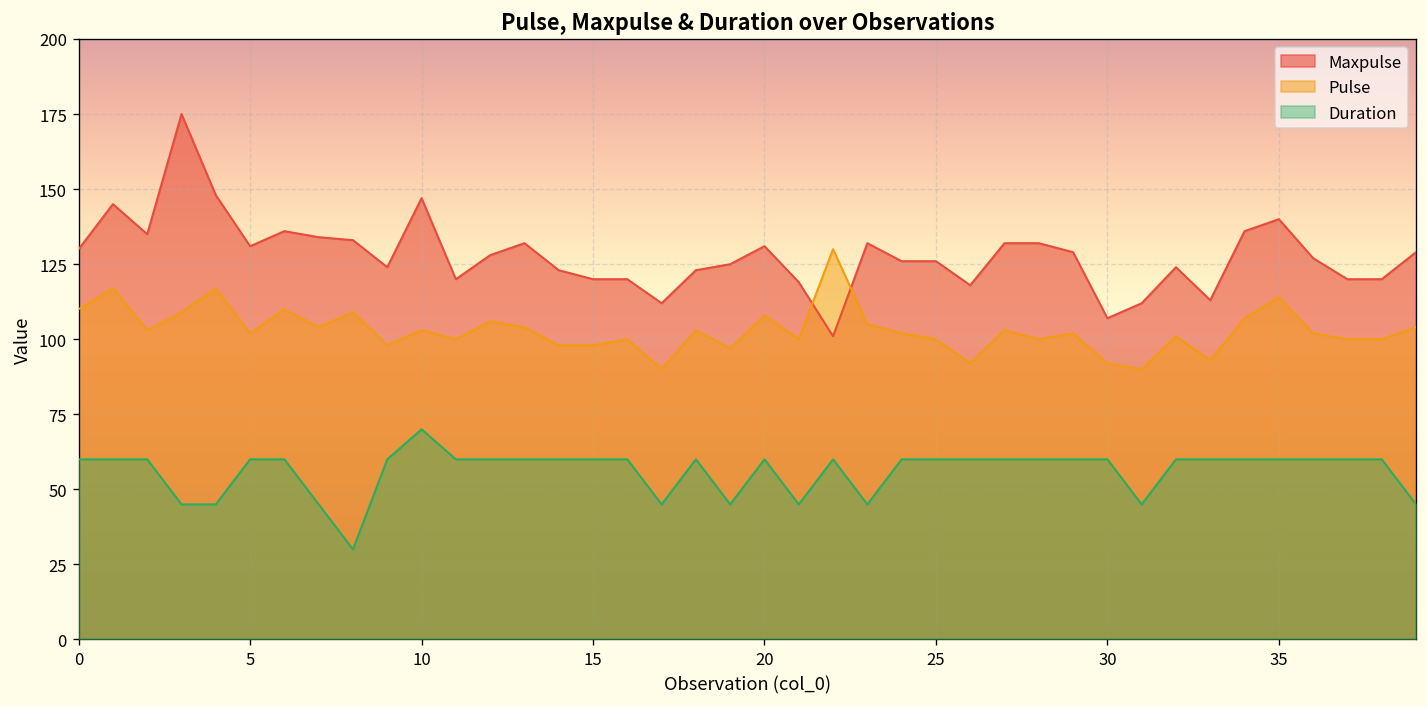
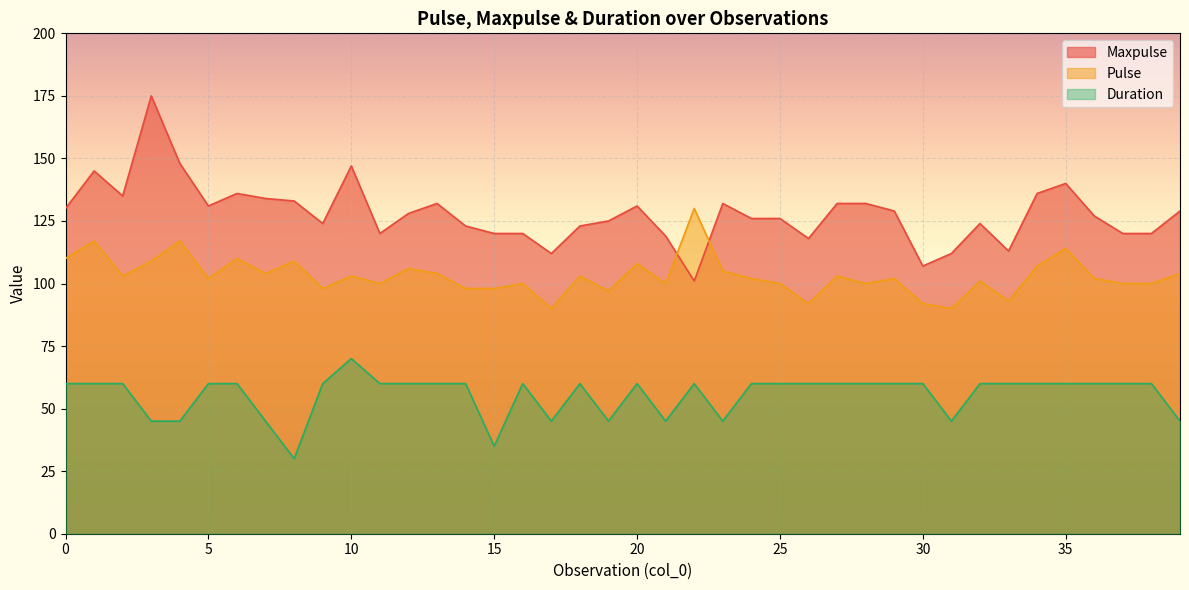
  {
    "Maxpulse": {
      "0": 130,
      "5": 131,
      "10": 147,
      "15": 120,
      "20": 131,
      "25": 126,
      "30": 107,
      "35": 140
    },
    "Pulse": {
      "0": 110,
      "5": 102,
      "10": 103,
      "15": 98,
      "20": 108,
      "25": 100,
      "30": 92,
      "35": 114
    },
    "Duration": {
      "0": 60,
      "5": 60,
      "10": 70,
-     "15": 60,
+     "15": 35,
      "20": 60,
      "25": 60,
      "30": 60,
      "35": 60
    }
  }
